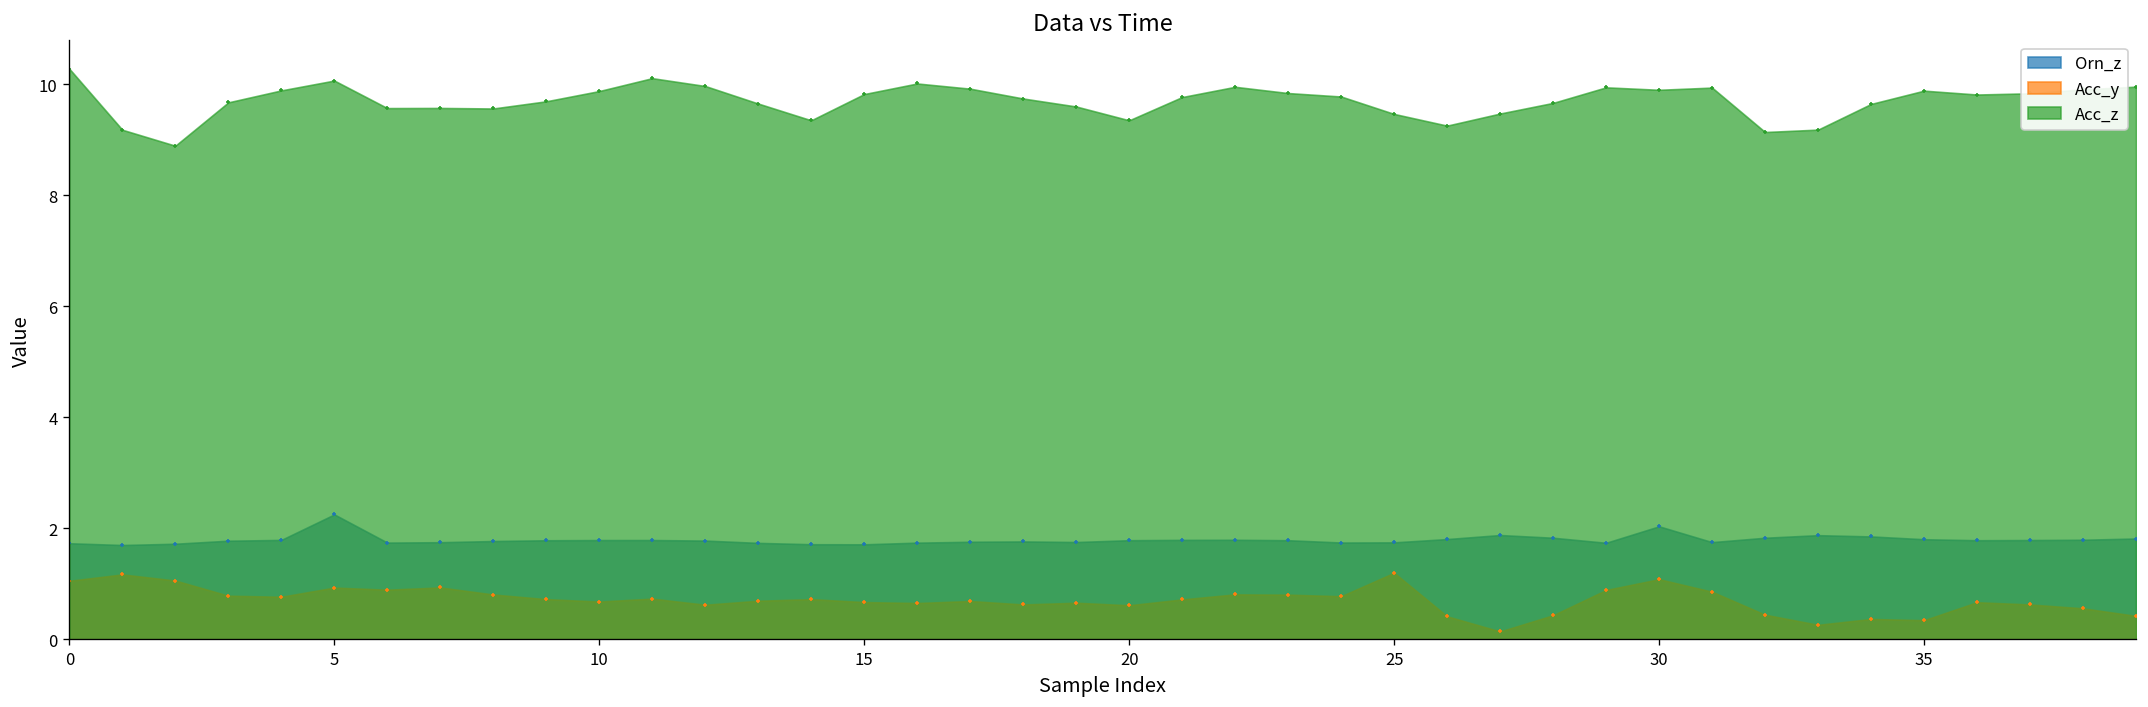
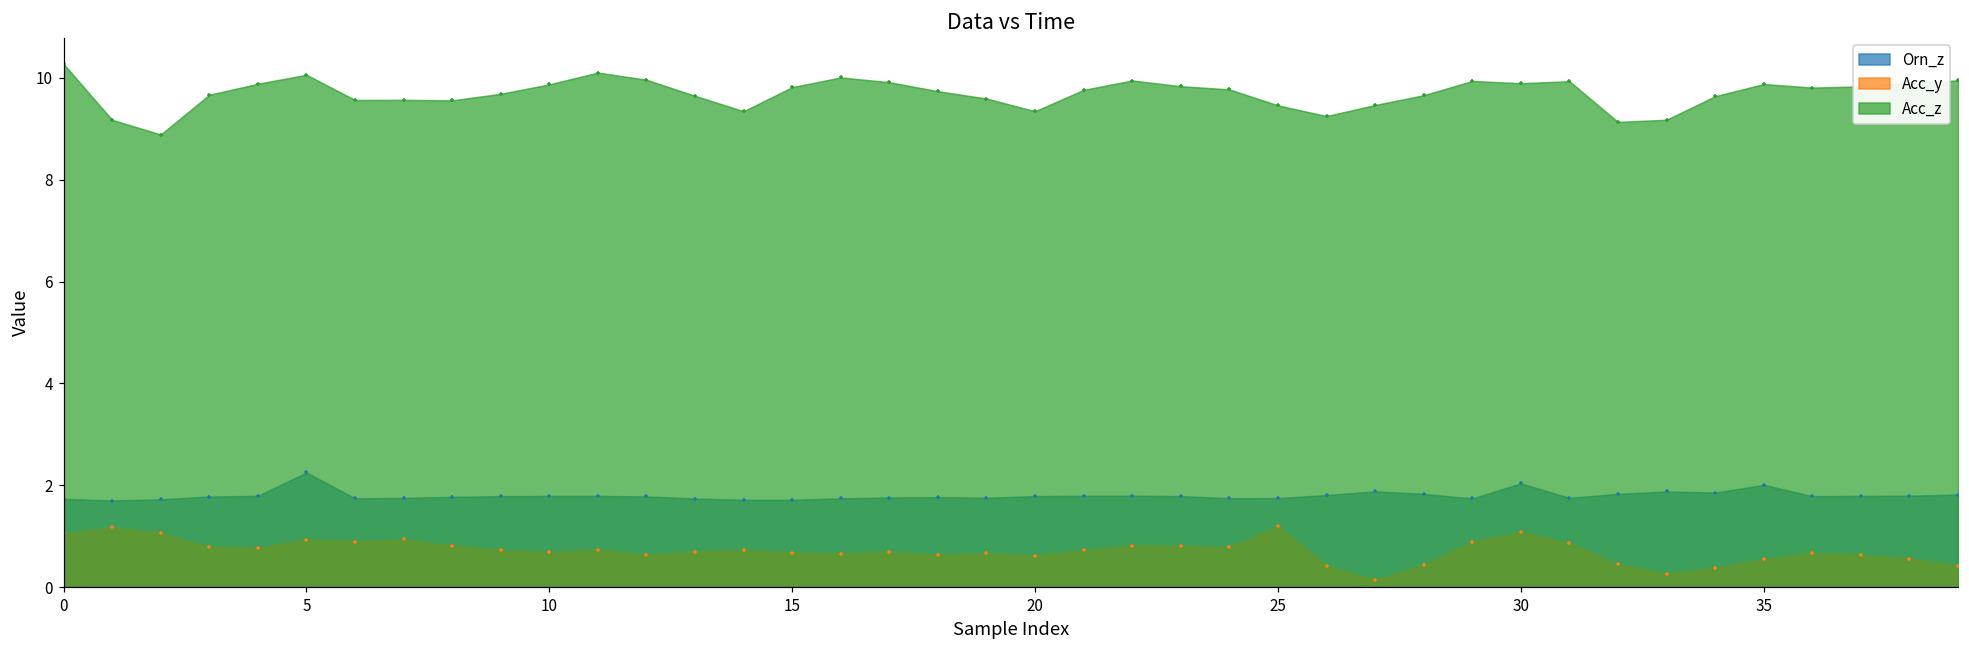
  {
    "Orn_z": {
      "0": 1.7,
      "5": 2.3,
      "10": 1.8,
      "15": 1.7,
      "20": 1.8,
      "25": 1.7,
      "30": 2.0,
-     "35": 1.8
+     "35": 2.0
    },
    "Acc_y": {
      "0": 1.1,
      "5": 0.9,
      "10": 0.7,
      "15": 0.7,
      "20": 0.6,
      "25": 1.2,
      "30": 1.1,
-     "35": 0.3
+     "35": 0.5
    },
    "Acc_z": {
      "0": 10.3,
      "5": 10.1,
      "10": 9.9,
      "15": 9.8,
      "20": 9.3,
      "25": 9.5,
      "30": 9.9,
      "35": 9.9
    }
  }
